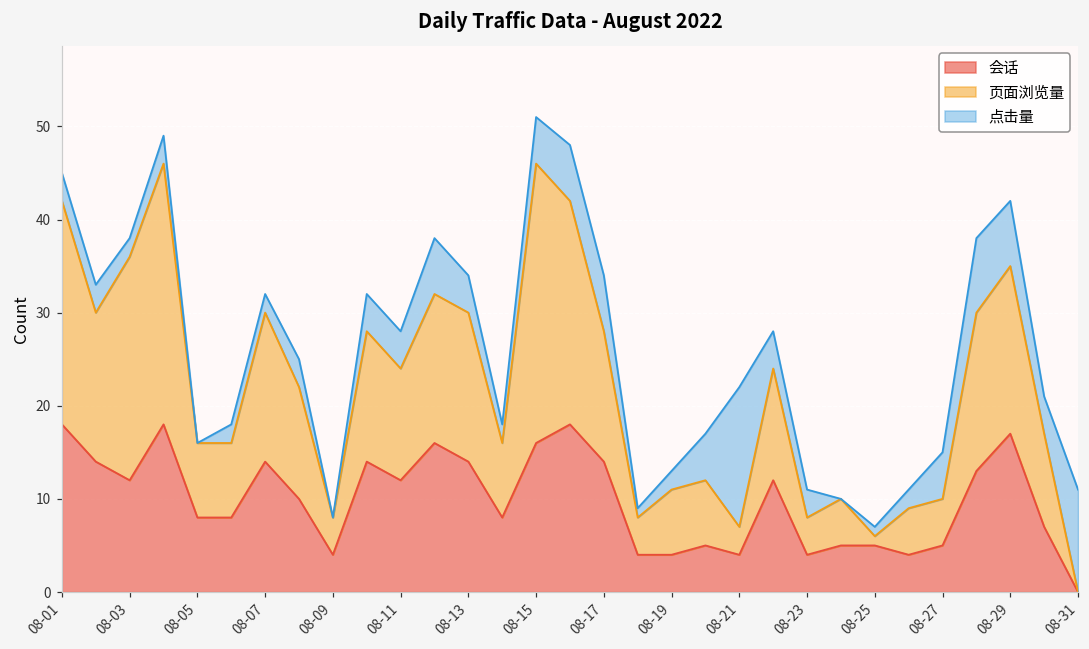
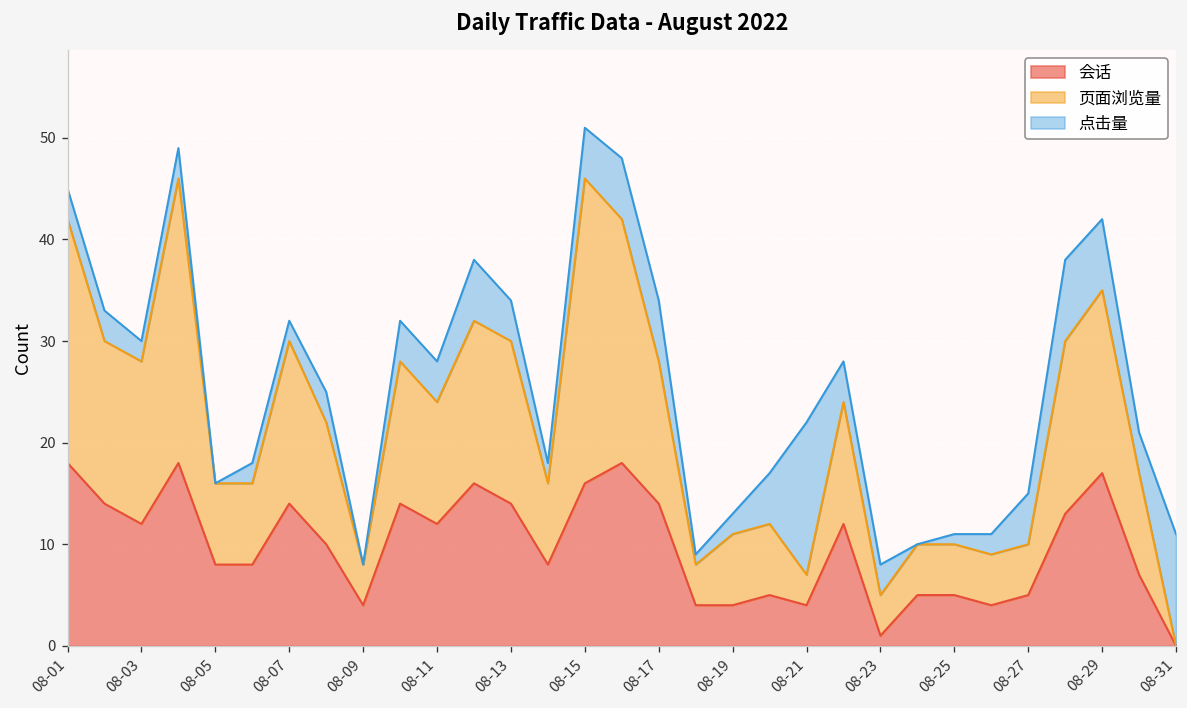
  {
    "会话": {
      "08-01": 18,
      "08-03": 12,
      "08-05": 8,
      "08-07": 14,
      "08-09": 4,
      "08-11": 12,
      "08-13": 14,
      "08-15": 16,
      "08-17": 14,
      "08-19": 4,
      "08-21": 4,
-     "08-23": 4,
+     "08-23": 1,
      "08-25": 5,
      "08-27": 5,
      "08-29": 17
    },
    "页面浏览量": {
      "08-01": 24,
-     "08-03": 24,
+     "08-03": 16,
      "08-07": 16,
      "08-11": 12,
      "08-13": 16,
      "08-15": 30,
      "08-17": 14,
      "08-19": 7,
      "08-21": 3,
      "08-23": 4,
-     "08-25": 1,
+     "08-25": 5,
      "08-27": 5,
      "08-29": 18
    },
    "点击量": {
      "08-01": 3,
      "08-03": 2,
      "08-07": 2,
      "08-11": 4,
      "08-13": 4,
      "08-15": 5,
      "08-17": 6,
      "08-19": 2,
      "08-21": 15,
      "08-23": 3,
      "08-25": 1,
      "08-27": 5,
      "08-29": 7,
      "08-31": 11
    }
  }
